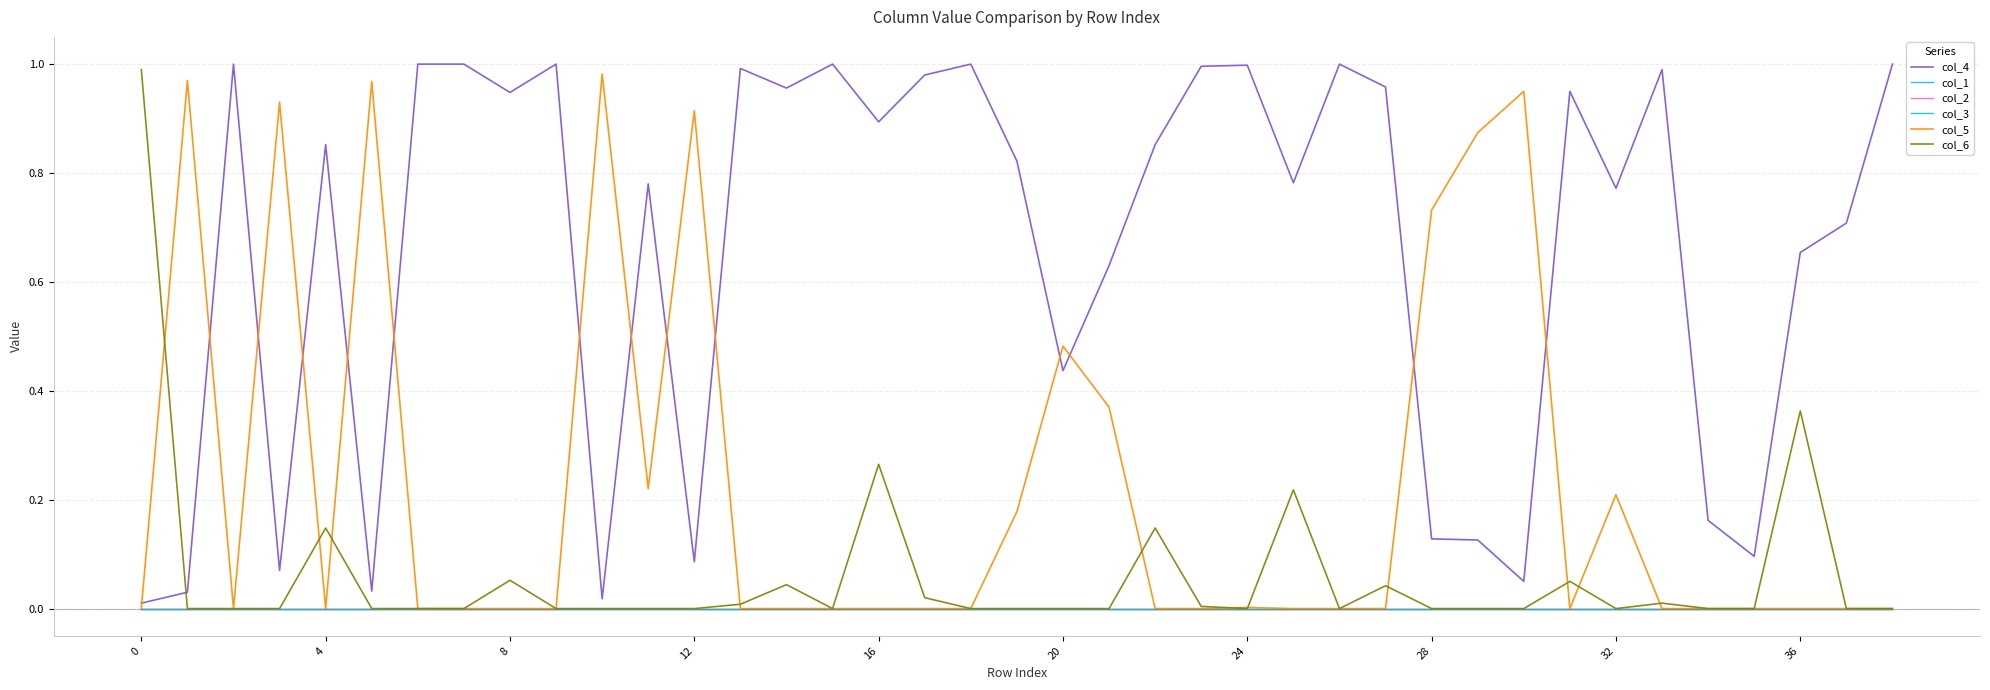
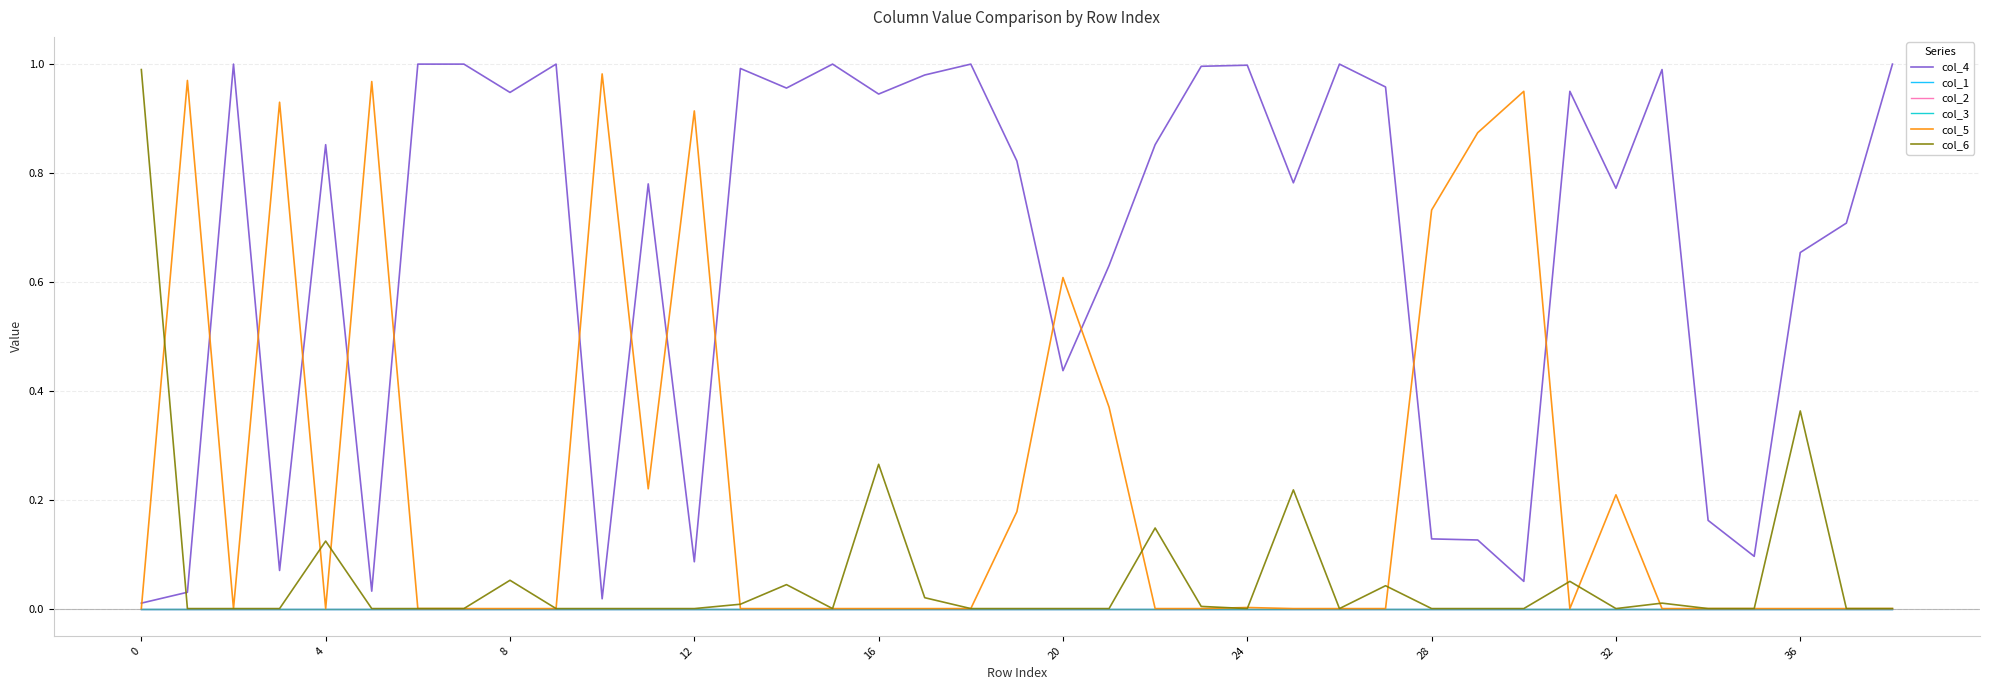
  {
    "col_4": {
      "0": 0.01,
      "4": 0.85,
      "8": 0.95,
      "12": 0.09,
-     "16": 0.89,
+     "16": 0.95,
      "20": 0.44,
      "24": 1.00,
      "28": 0.13,
      "32": 0.77,
      "36": 0.65
    },
    "col_5": {
      "12": 0.91,
-     "20": 0.48,
+     "20": 0.61,
      "28": 0.73,
      "32": 0.21
    },
    "col_6": {
      "0": 0.99,
-     "4": 0.15,
+     "4": 0.12,
      "8": 0.05,
      "16": 0.27,
      "36": 0.36
    }
  }
